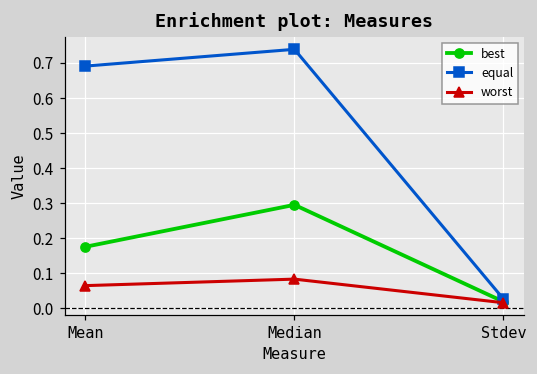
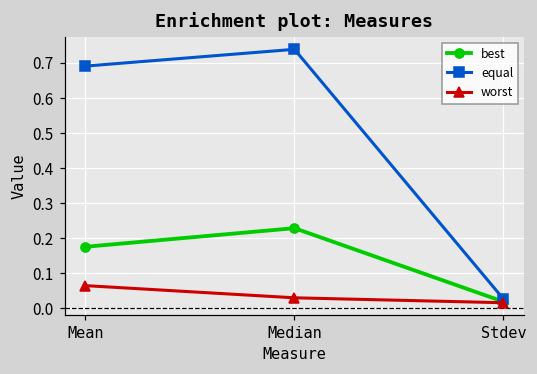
  {
    "best": {
      "Mean": 0.18,
-     "Median": 0.29
+     "Median": 0.23
    },
    "equal": {
      "Mean": 0.69,
      "Median": 0.74
    },
    "worst": {
      "Mean": 0.06,
-     "Median": 0.08
+     "Median": 0.03
    }
  }
